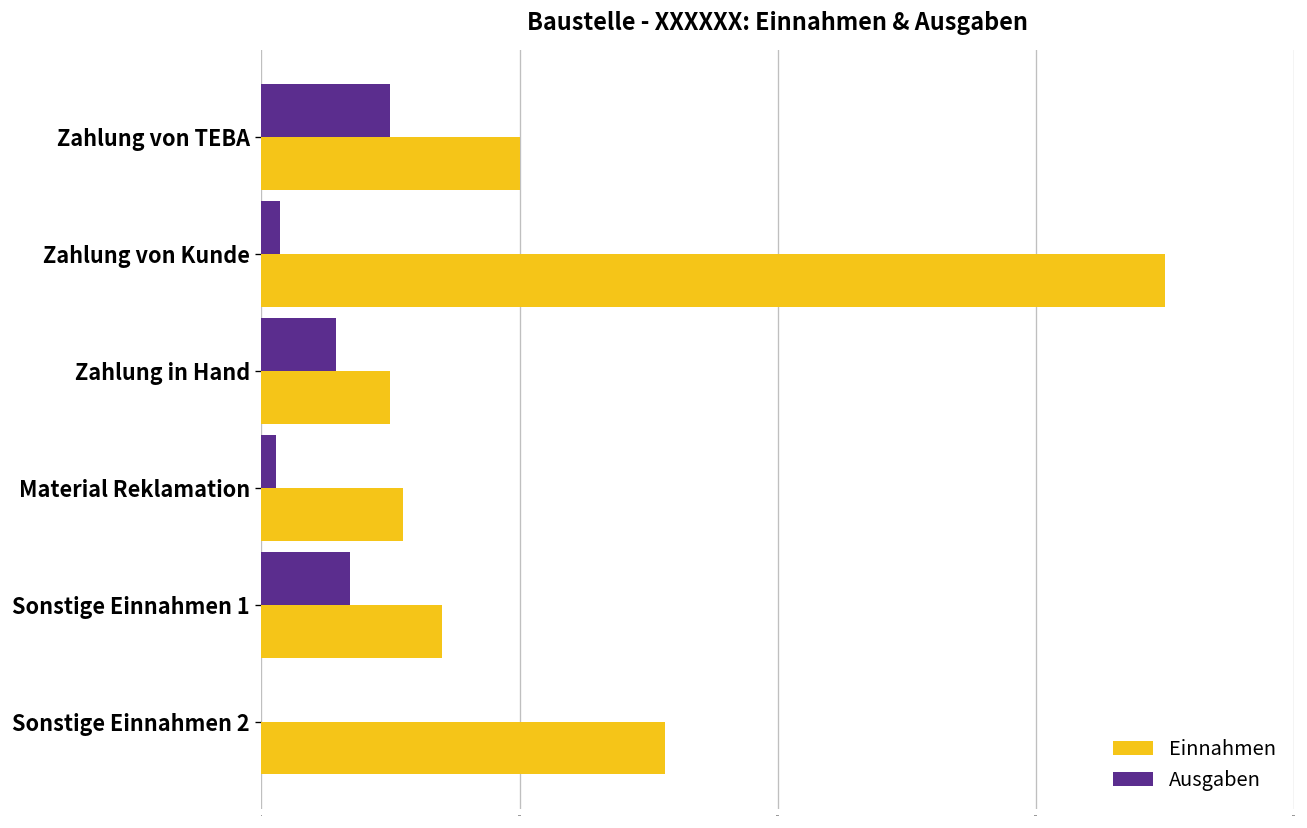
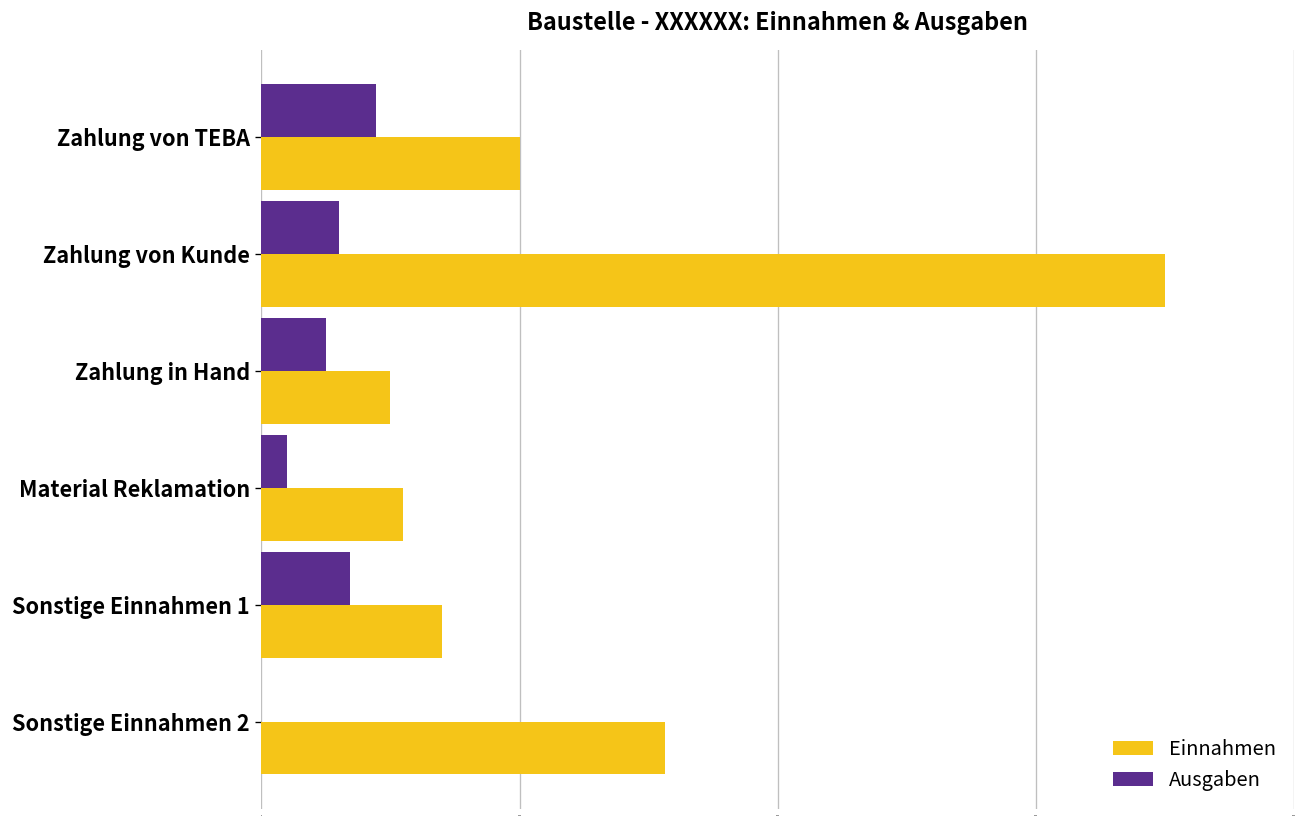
  {
    "Einnahmen": {
      "Zahlung von TEBA": 1000,
      "Zahlung von Kunde": 3500,
      "Zahlung in Hand": 500,
      "Material Reklamation": 550,
      "Sonstige Einnahmen 1": 700,
      "Sonstige Einnahmen 2": 1560
    },
    "Ausgaben": {
-     "Zahlung von TEBA": 500,
-     "Zahlung von Kunde": 70,
-     "Zahlung in Hand": 290,
-     "Material Reklamation": 60,
+     "Zahlung von TEBA": 440,
+     "Zahlung von Kunde": 300,
+     "Zahlung in Hand": 250,
+     "Material Reklamation": 100,
      "Sonstige Einnahmen 1": 340,
      "Sonstige Einnahmen 2": 0
    }
  }
